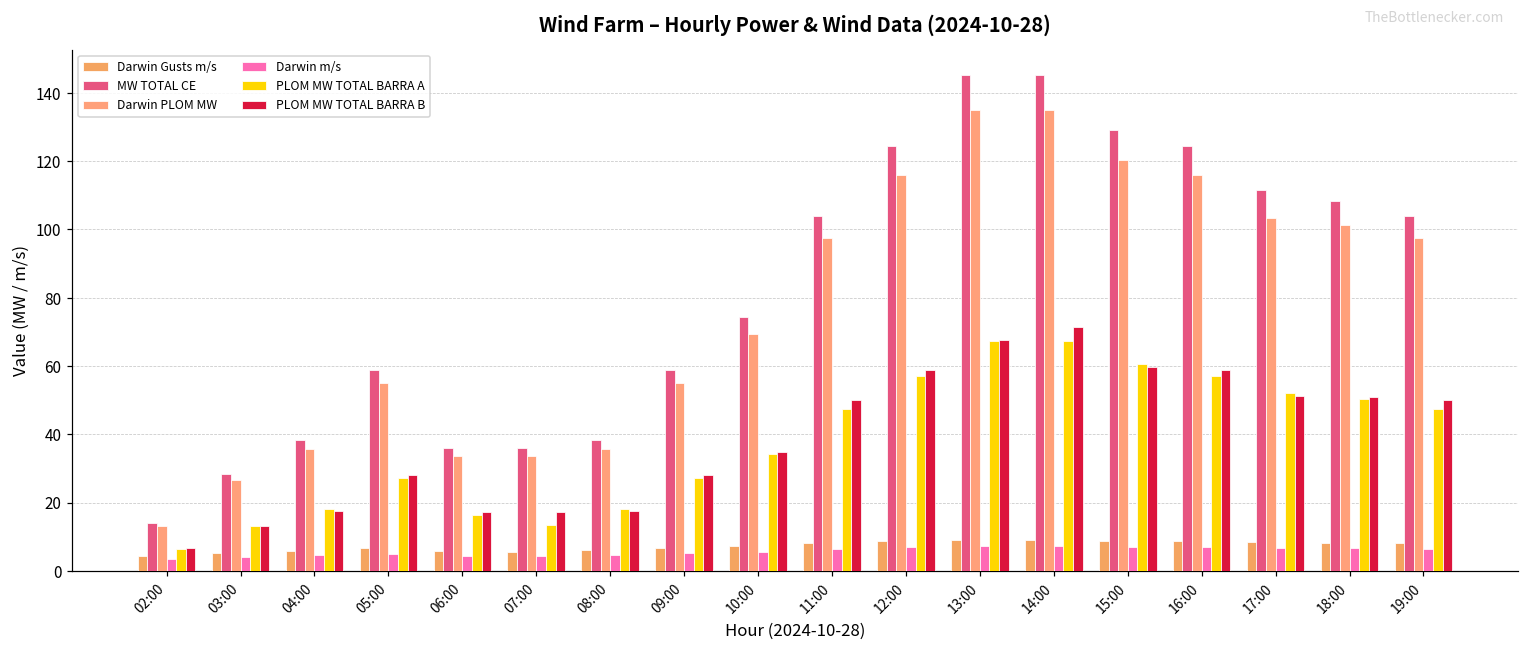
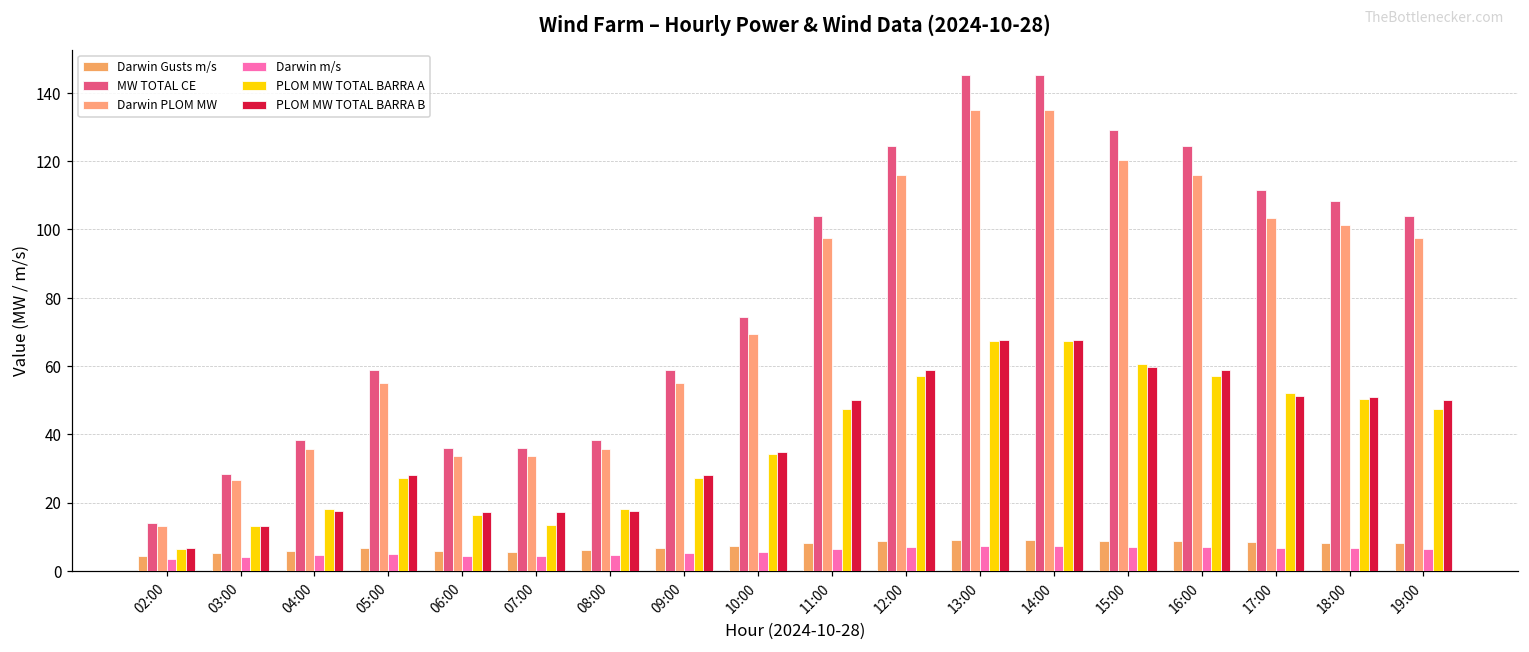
  {
    "MW TOTAL CE": {
      "02:00": 14,
      "03:00": 28,
      "04:00": 38,
      "05:00": 59,
      "06:00": 36,
      "07:00": 36,
      "08:00": 38,
      "09:00": 59,
      "10:00": 74,
      "11:00": 104,
      "12:00": 124,
      "13:00": 145,
      "14:00": 145,
      "15:00": 129,
      "16:00": 124,
      "17:00": 112,
      "18:00": 108,
      "19:00": 104
    },
    "Darwin m/s": {
      "02:00": 3,
      "03:00": 4,
      "04:00": 5,
      "05:00": 5,
      "06:00": 5,
      "07:00": 4,
      "08:00": 5,
      "09:00": 5,
      "10:00": 6,
      "11:00": 6,
      "12:00": 7,
      "13:00": 7,
      "14:00": 7,
      "15:00": 7,
      "16:00": 7,
      "17:00": 7,
      "18:00": 7,
      "19:00": 7
    },
    "PLOM MW TOTAL BARRA A": {
      "02:00": 7,
      "03:00": 13,
      "04:00": 18,
      "05:00": 27,
      "06:00": 16,
      "07:00": 13,
      "08:00": 18,
      "09:00": 27,
      "10:00": 34,
      "11:00": 47,
      "12:00": 57,
      "13:00": 67,
      "14:00": 67,
      "15:00": 61,
      "16:00": 57,
      "17:00": 52,
      "18:00": 51,
      "19:00": 47
    },
    "PLOM MW TOTAL BARRA B": {
      "02:00": 7,
      "03:00": 13,
      "04:00": 18,
      "05:00": 28,
      "06:00": 17,
      "07:00": 17,
      "08:00": 18,
      "09:00": 28,
      "10:00": 35,
      "11:00": 50,
      "12:00": 59,
      "13:00": 68,
-     "14:00": 71,
+     "14:00": 68,
      "15:00": 60,
      "16:00": 59,
      "17:00": 51,
      "18:00": 51,
      "19:00": 50
    }
  }
